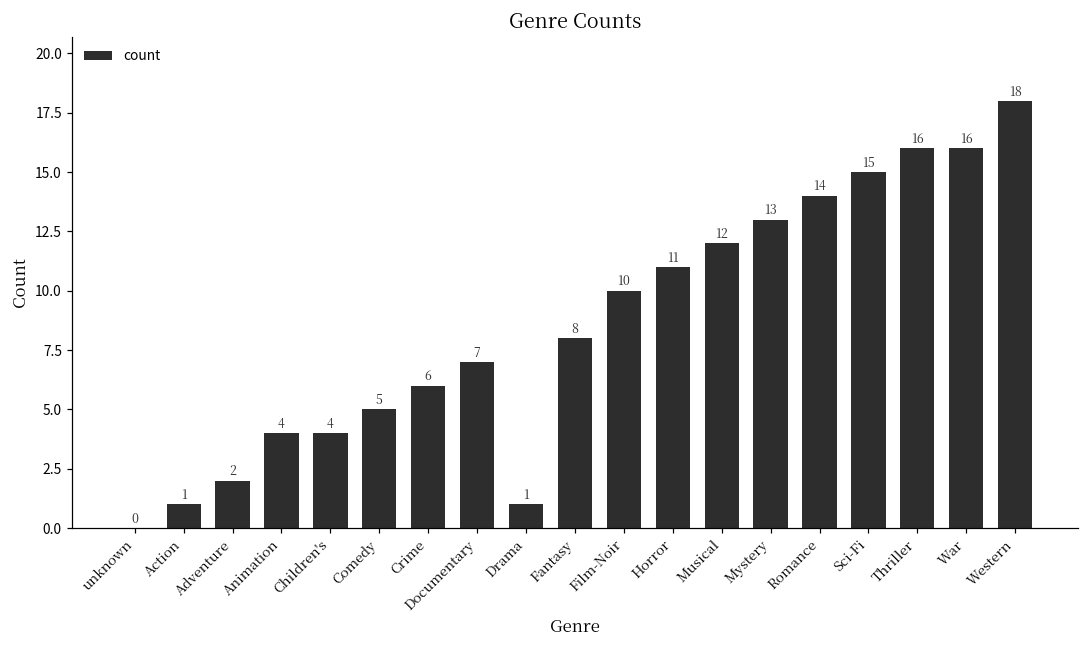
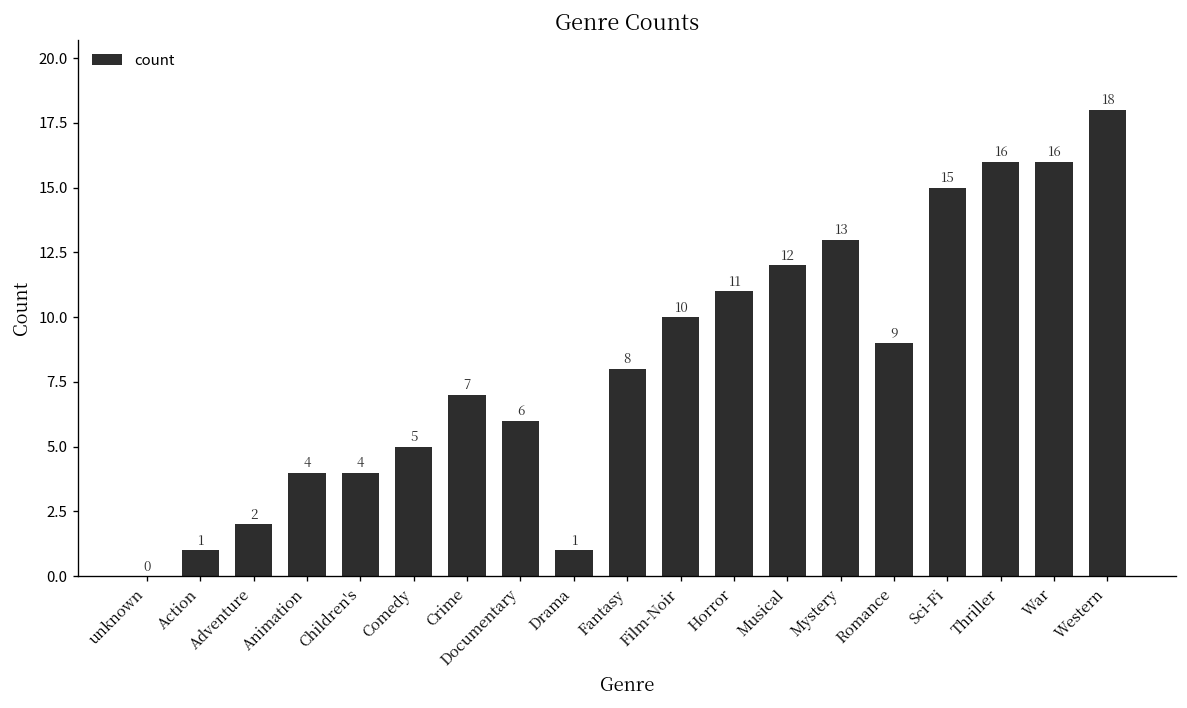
  {
    "unknown": 0,
    "Action": 1,
    "Adventure": 2,
    "Animation": 4,
    "Children's": 4,
    "Comedy": 5,
-   "Crime": 6,
-   "Documentary": 7,
+   "Crime": 7,
+   "Documentary": 6,
    "Drama": 1,
    "Fantasy": 8,
    "Film-Noir": 10,
    "Horror": 11,
    "Musical": 12,
    "Mystery": 13,
-   "Romance": 14,
+   "Romance": 9,
    "Sci-Fi": 15,
    "Thriller": 16,
    "War": 16,
    "Western": 18
  }
